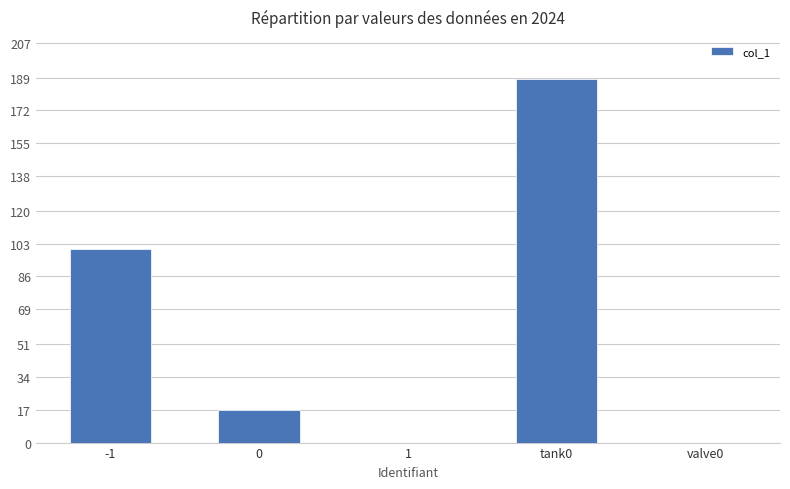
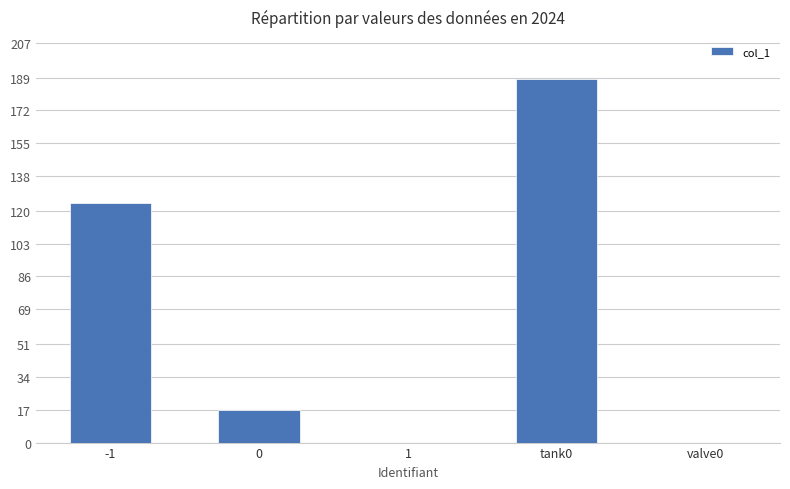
  {
-   "-1": 100,
+   "-1": 124,
    "0": 17,
    "1": 0,
    "tank0": 188,
    "valve0": 0
  }
